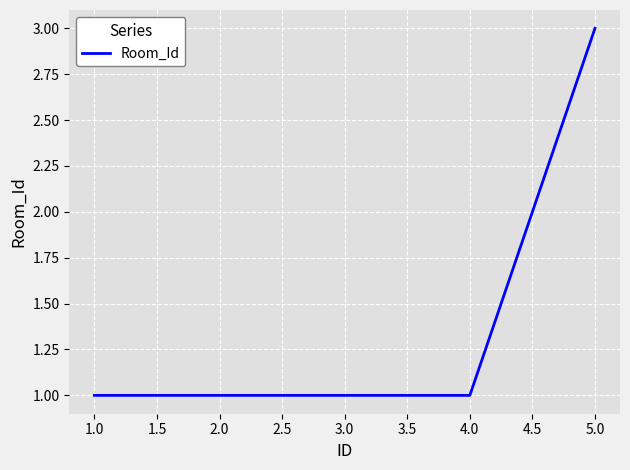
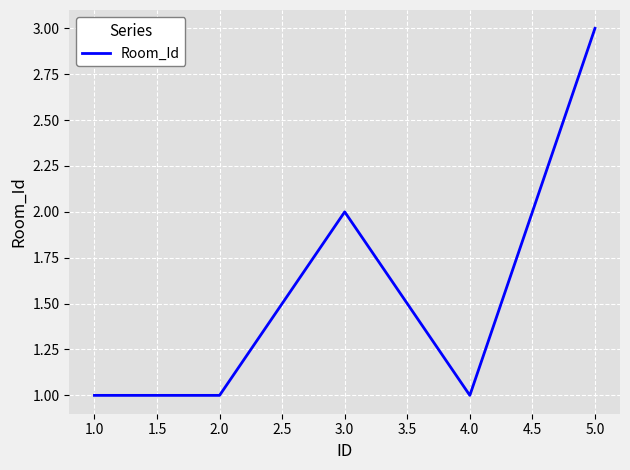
  {
    "1.0": 1,
    "2.0": 1,
-   "3.0": 1,
+   "3.0": 2,
    "4.0": 1,
    "5.0": 3
  }
